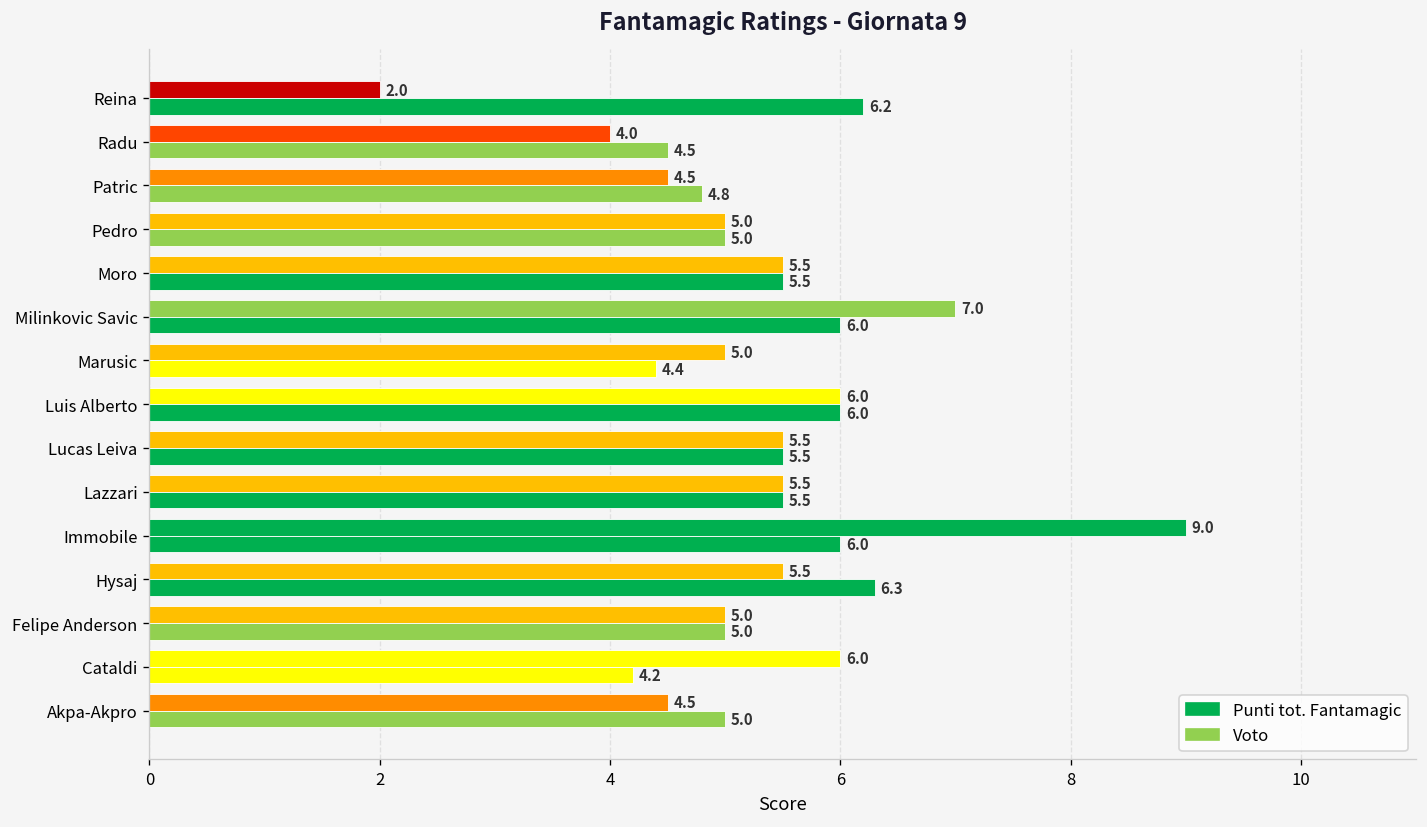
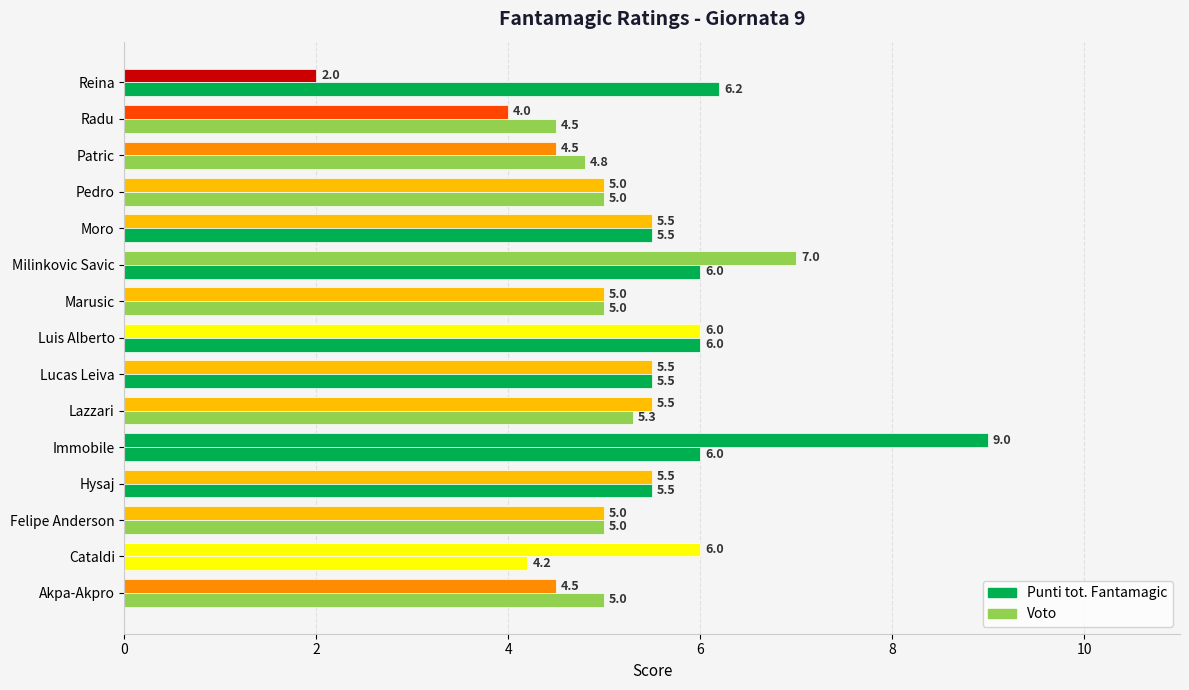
  {
    "Voto": {
      "Reina": 6.2,
      "Radu": 4.5,
      "Patric": 4.8,
      "Pedro": 5.0,
      "Moro": 5.5,
      "Milinkovic Savic": 6.0,
-     "Marusic": 4.4,
+     "Marusic": 5.0,
      "Luis Alberto": 6.0,
      "Lucas Leiva": 5.5,
-     "Lazzari": 5.5,
+     "Lazzari": 5.3,
      "Immobile": 6.0,
-     "Hysaj": 6.3,
+     "Hysaj": 5.5,
      "Felipe Anderson": 5.0,
      "Cataldi": 4.2,
      "Akpa-Akpro": 5.0
    }
  }
